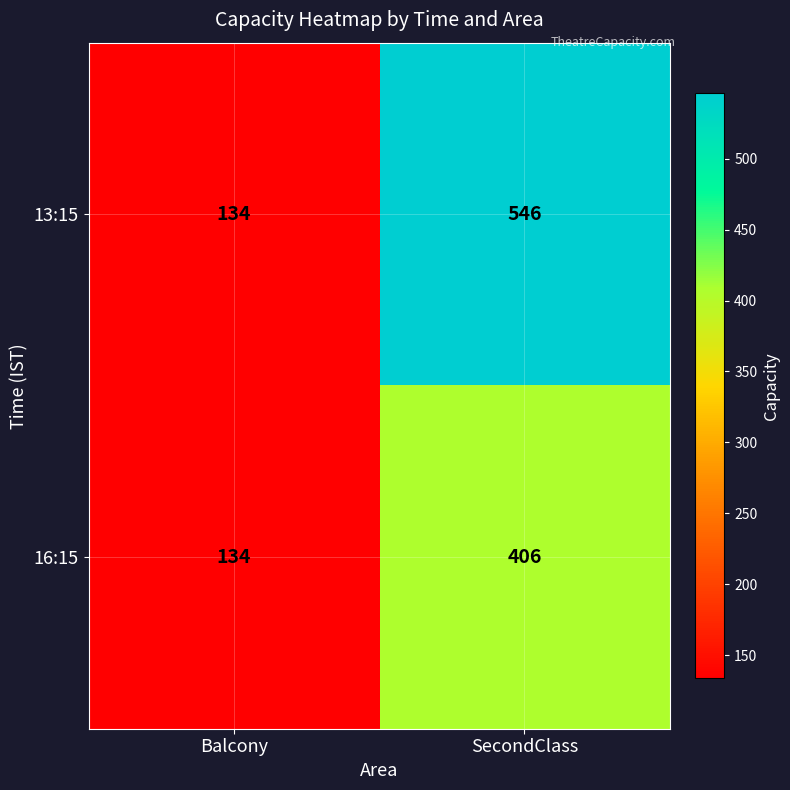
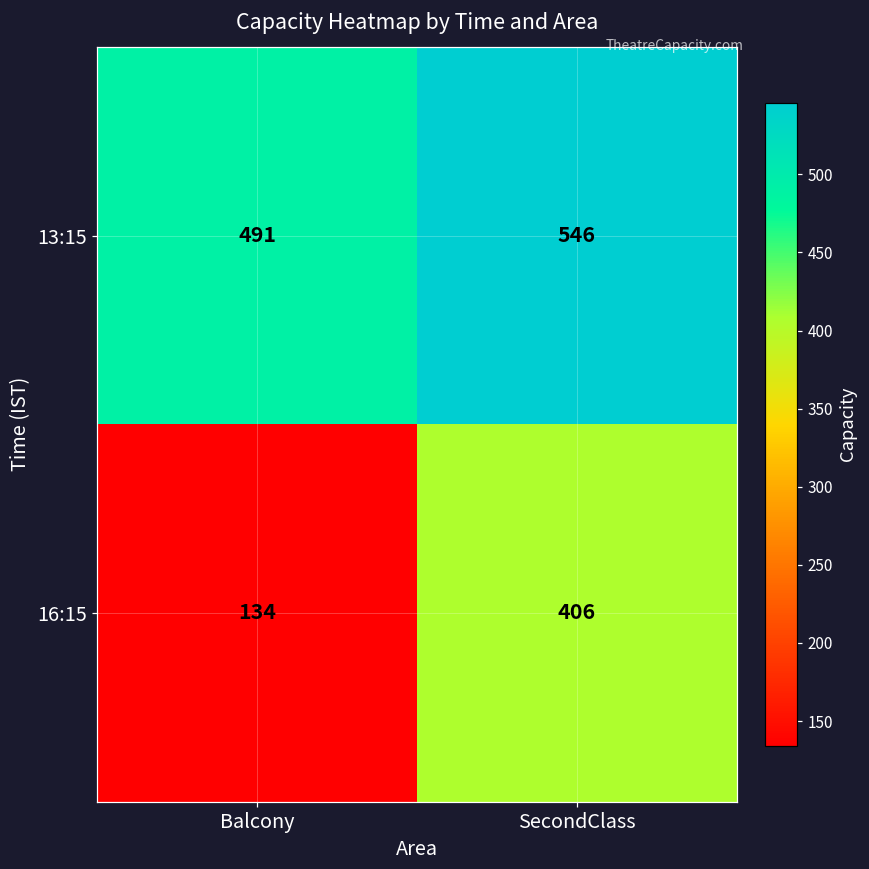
  {
    "13:15": {
-     "Balcony": 134,
+     "Balcony": 491,
      "SecondClass": 546
    },
    "16:15": {
      "Balcony": 134,
      "SecondClass": 406
    }
  }
